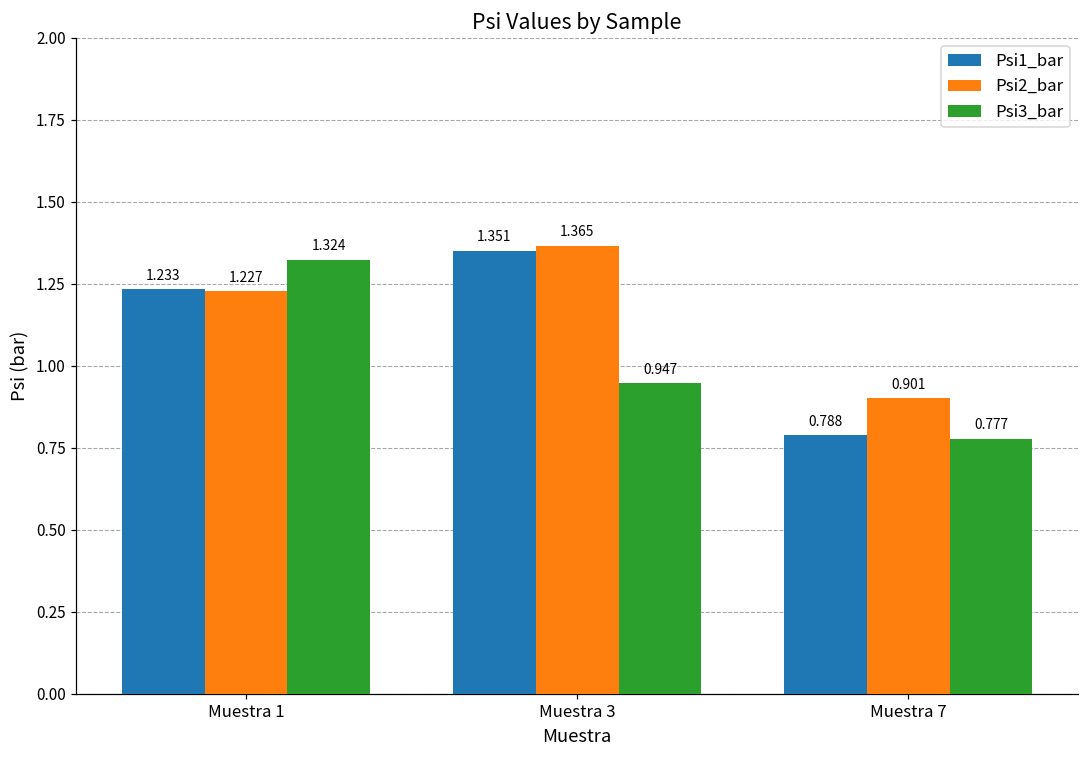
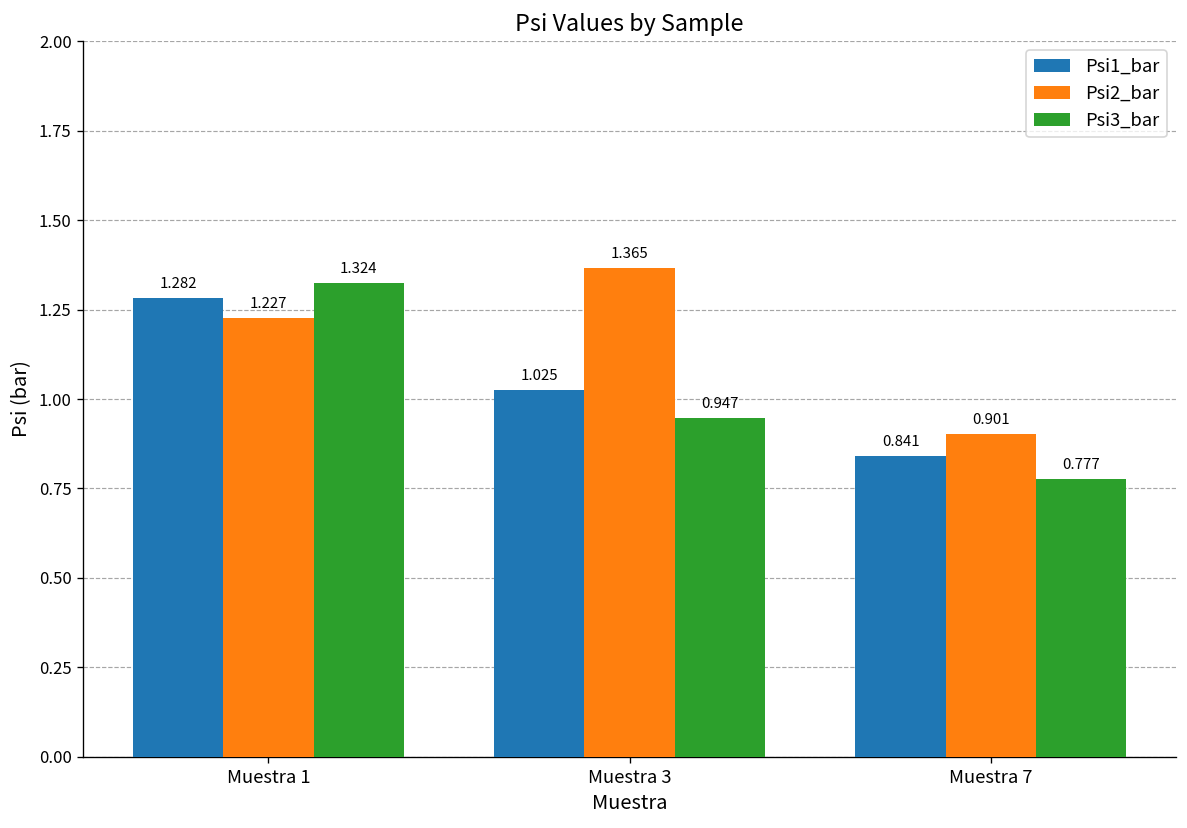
  {
    "Psi1_bar": {
-     "Muestra 1": 1.233,
-     "Muestra 3": 1.351,
-     "Muestra 7": 0.788
+     "Muestra 1": 1.282,
+     "Muestra 3": 1.025,
+     "Muestra 7": 0.841
    },
    "Psi2_bar": {
      "Muestra 1": 1.227,
      "Muestra 3": 1.365,
      "Muestra 7": 0.901
    },
    "Psi3_bar": {
      "Muestra 1": 1.324,
      "Muestra 3": 0.947,
      "Muestra 7": 0.777
    }
  }
